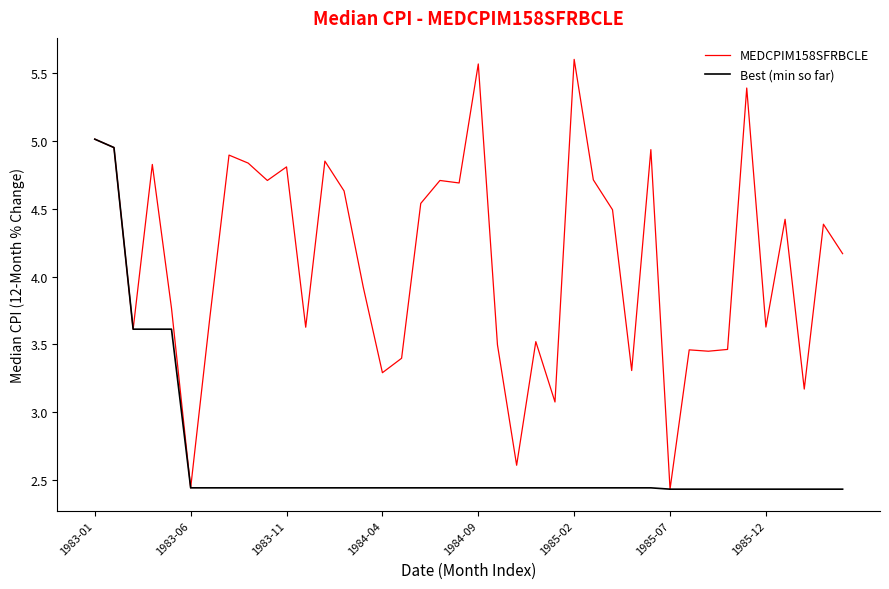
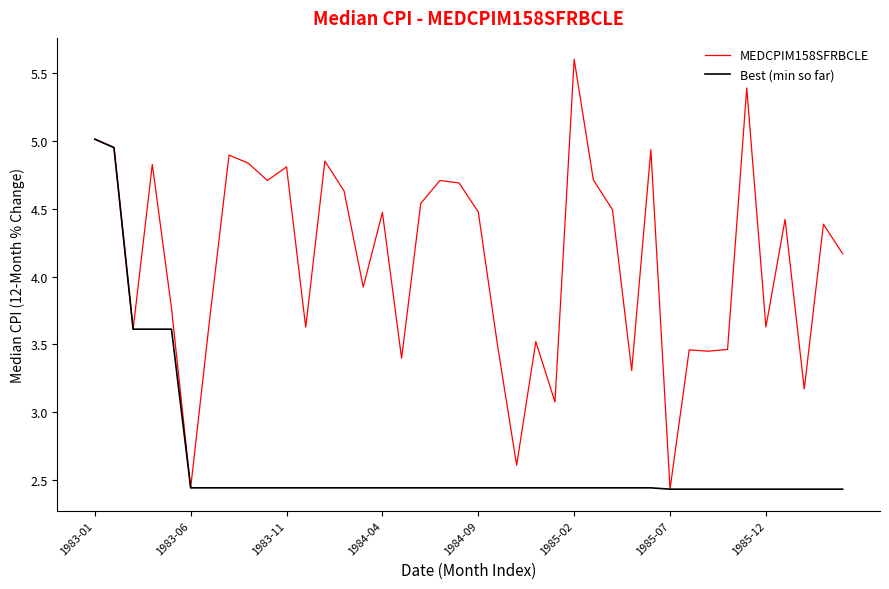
  {
    "MEDCPIM158SFRBCLE": {
      "1983-11": 4.81,
-     "1984-04": 3.29,
-     "1984-09": 5.57,
+     "1984-04": 4.47,
+     "1984-09": 4.48,
      "1985-02": 5.60,
      "1985-12": 3.63
    },
    "Best (min so far)": {
      "1983-11": 2.44,
      "1984-04": 2.44,
      "1984-09": 2.44,
      "1985-02": 2.44,
      "1985-12": 2.43
    }
  }
